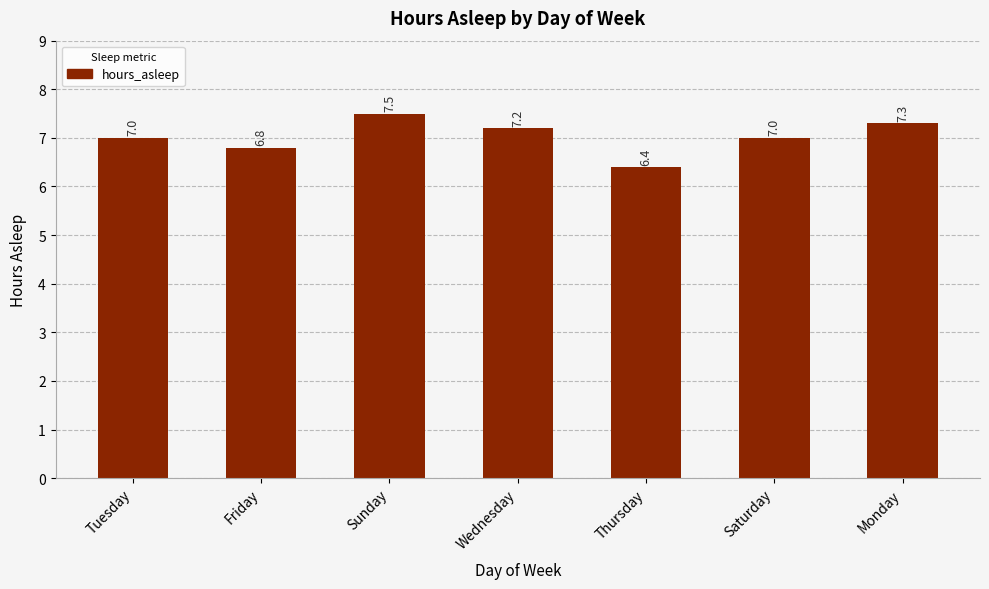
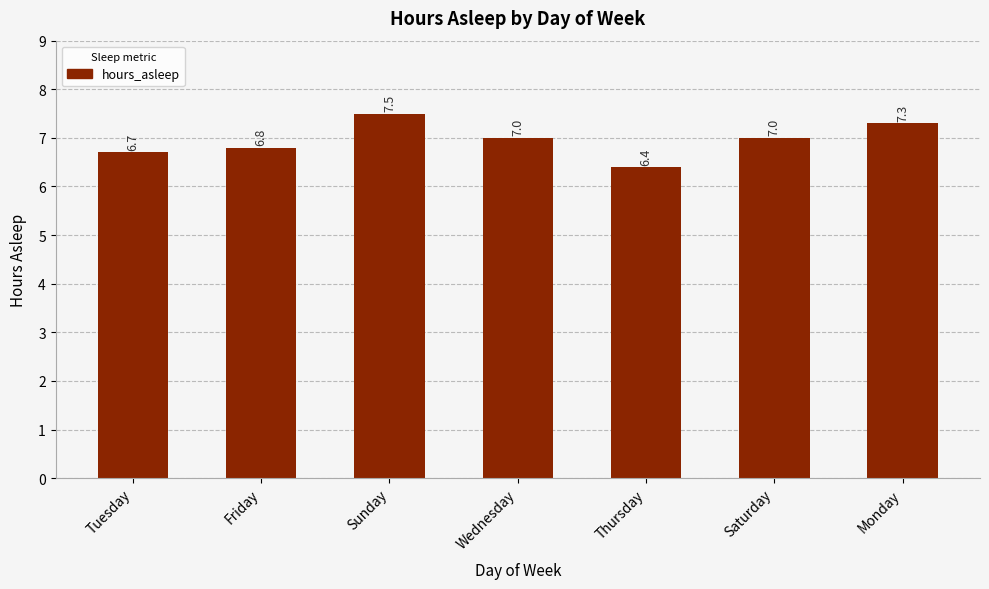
  {
-   "Tuesday": 7.0,
+   "Tuesday": 6.7,
    "Friday": 6.8,
    "Sunday": 7.5,
-   "Wednesday": 7.2,
+   "Wednesday": 7.0,
    "Thursday": 6.4,
    "Saturday": 7.0,
    "Monday": 7.3
  }
